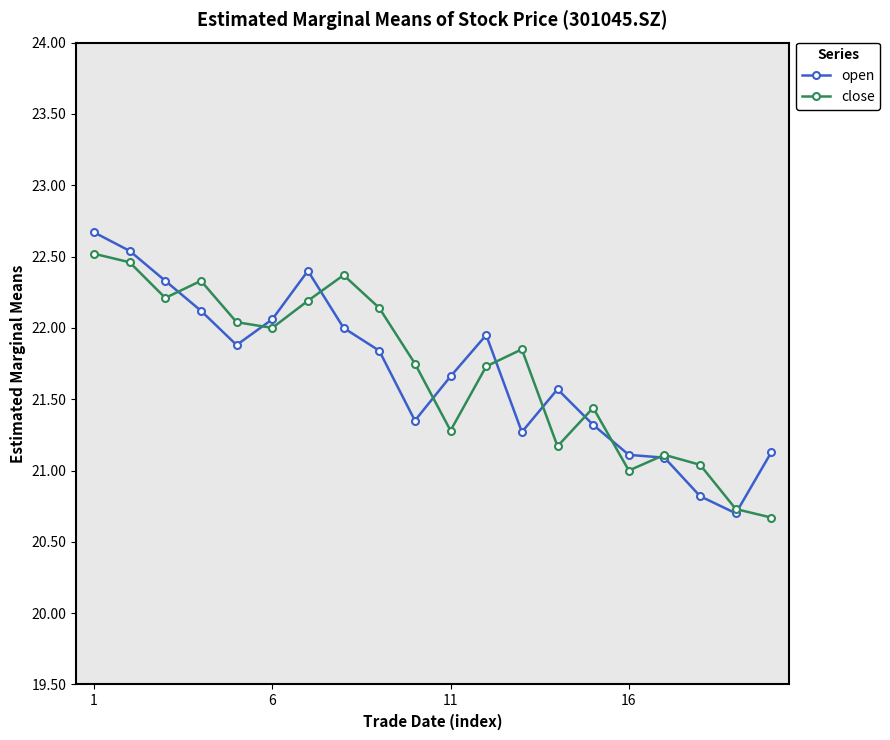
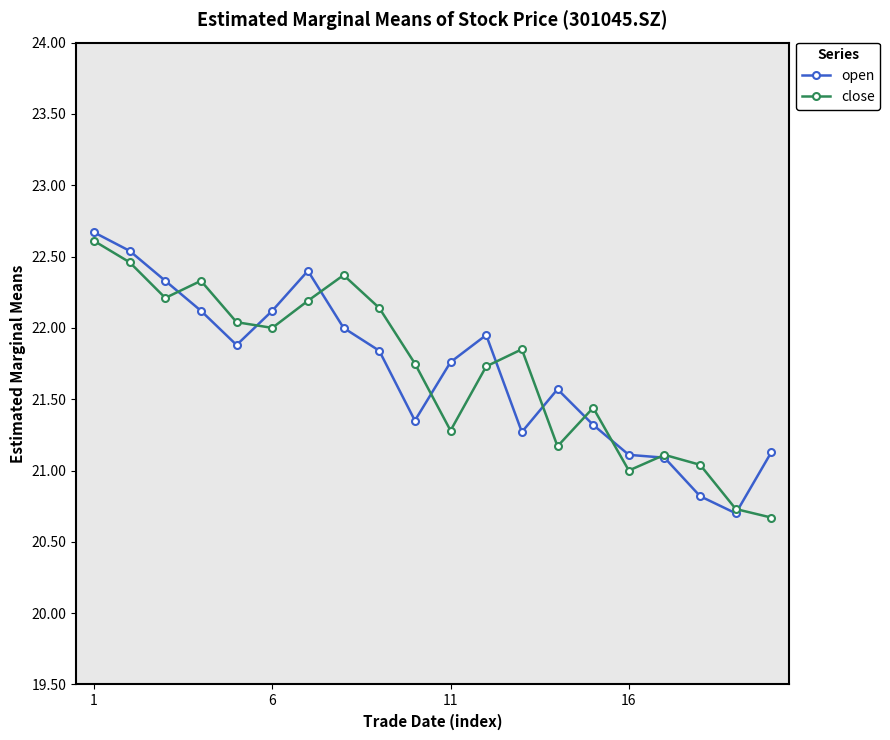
  {
    "open": {
      "1": 22.67,
-     "6": 22.06,
-     "11": 21.66,
+     "6": 22.12,
+     "11": 21.76,
      "16": 21.11
    },
    "close": {
-     "1": 22.52,
+     "1": 22.61,
      "6": 22.00,
      "11": 21.28,
      "16": 21.00
    }
  }
